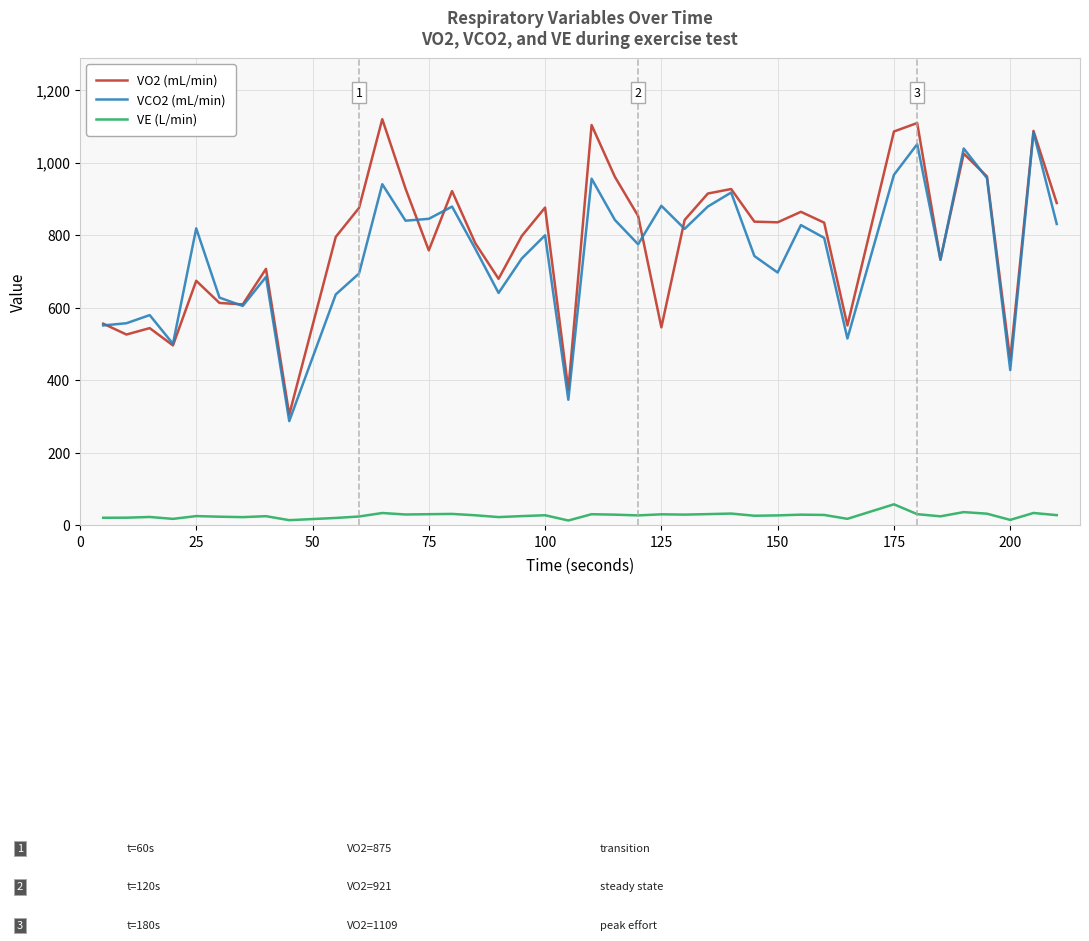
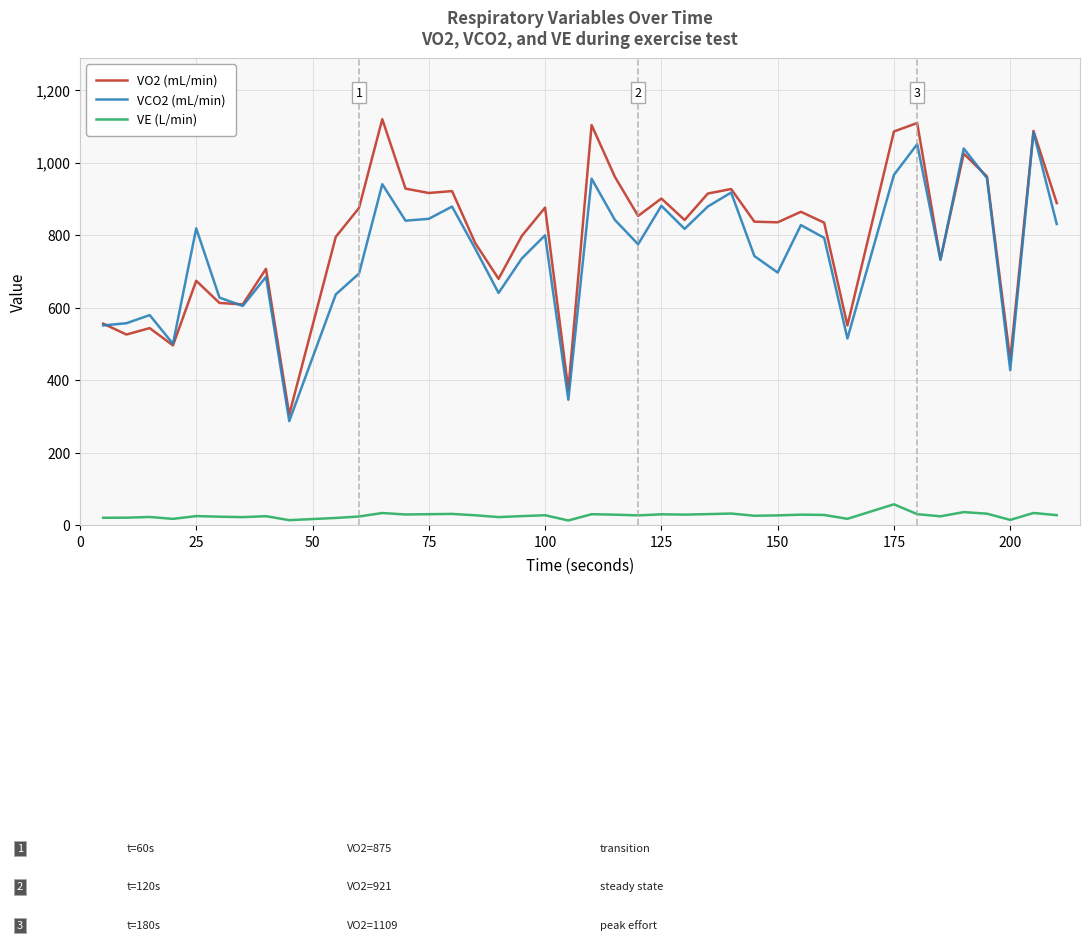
  {
    "VO2 (mL/min)": {
      "25": "670",
-     "75": "760",
+     "75": "920",
      "100": "880",
-     "125": "550",
+     "125": "900",
      "150": "840",
      "175": "1,090",
      "200": "460"
    },
    "VCO2 (mL/min)": {
      "25": "820",
      "75": "850",
      "100": "800",
      "125": "880",
      "150": "700",
      "175": "970",
      "200": "430"
    },
    "VE (L/min)": {
      "25": "30",
      "75": "30",
      "100": "30",
      "125": "30",
      "150": "30",
      "175": "60",
      "200": "20"
    }
  }
